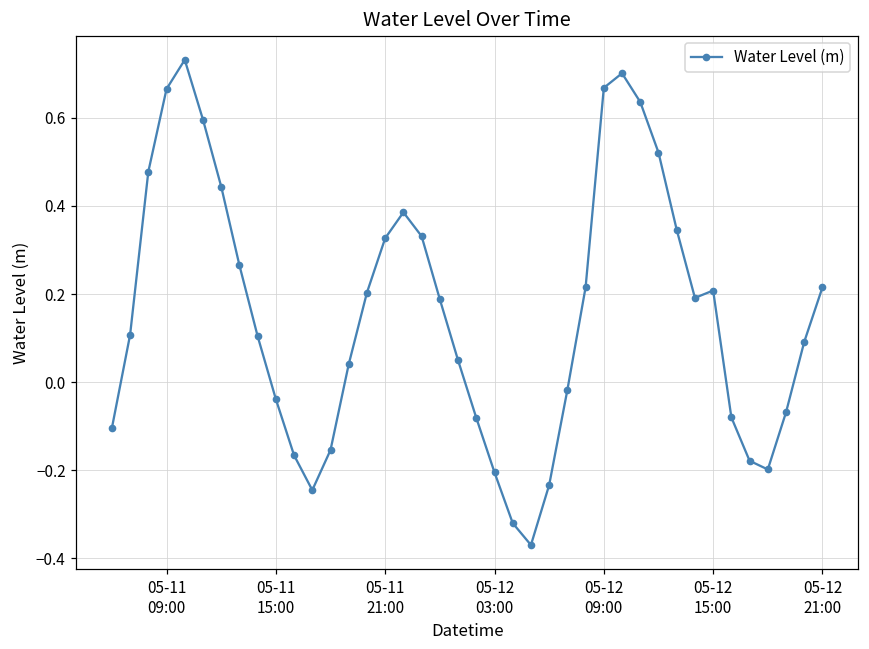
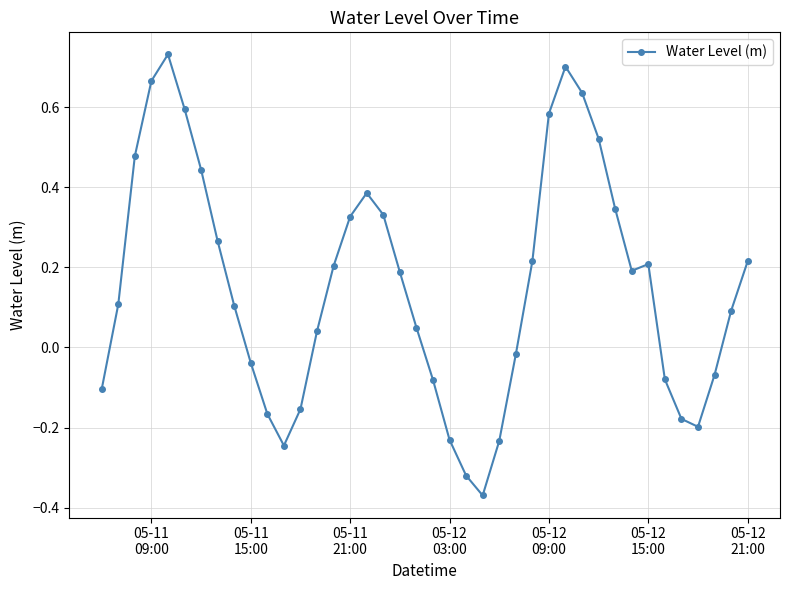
  {
    "05-11 09:00": 0.67,
    "05-11 15:00": -0.04,
    "05-11 21:00": 0.33,
-   "05-12 03:00": -0.20,
-   "05-12 09:00": 0.67,
+   "05-12 03:00": -0.23,
+   "05-12 09:00": 0.58,
    "05-12 15:00": 0.21,
    "05-12 21:00": 0.22
  }
